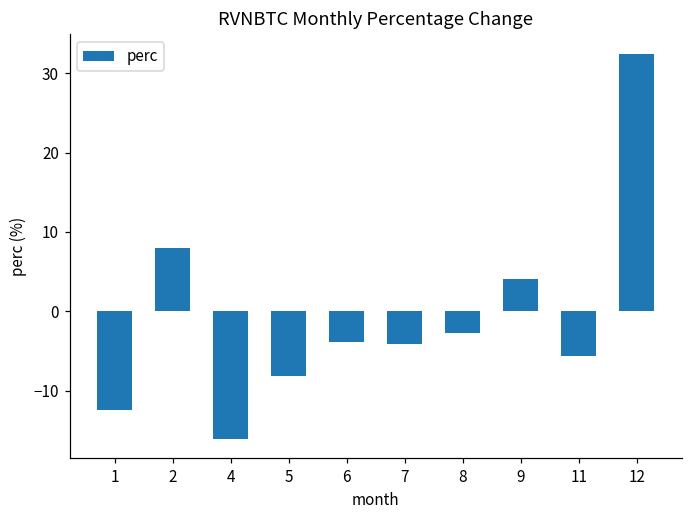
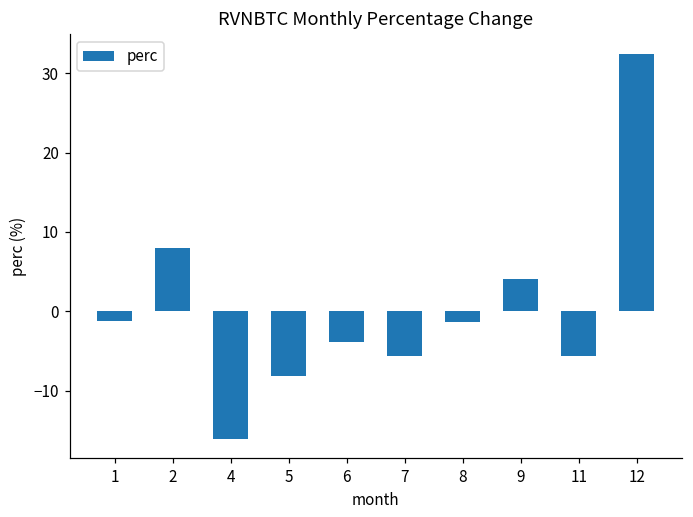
  {
-   "1": -12,
+   "1": -1,
    "2": 8,
    "4": -16,
    "5": -8,
    "6": -4,
-   "7": -4,
-   "8": -3,
+   "7": -6,
+   "8": -1,
    "9": 4,
    "11": -6,
    "12": 32
  }
